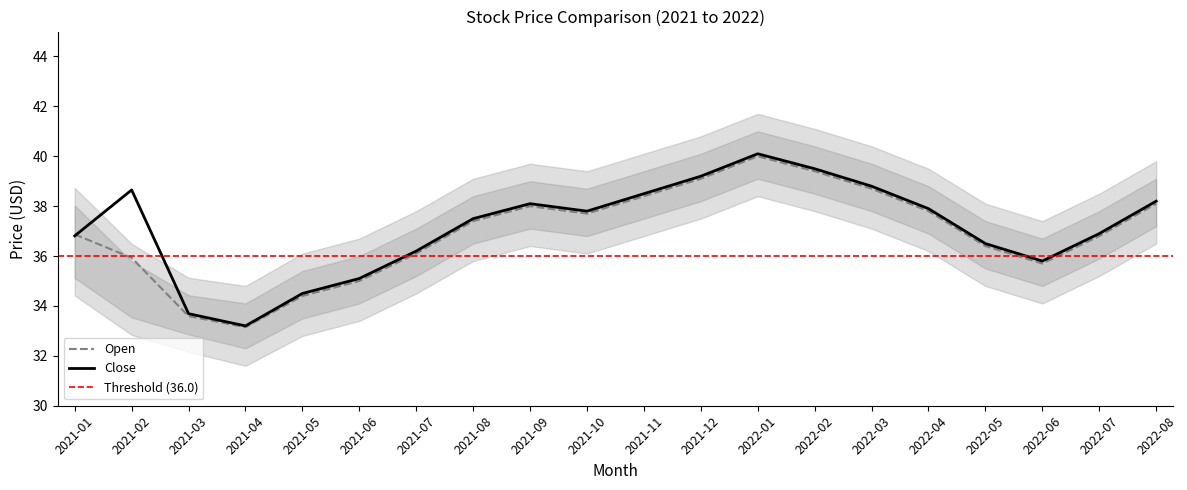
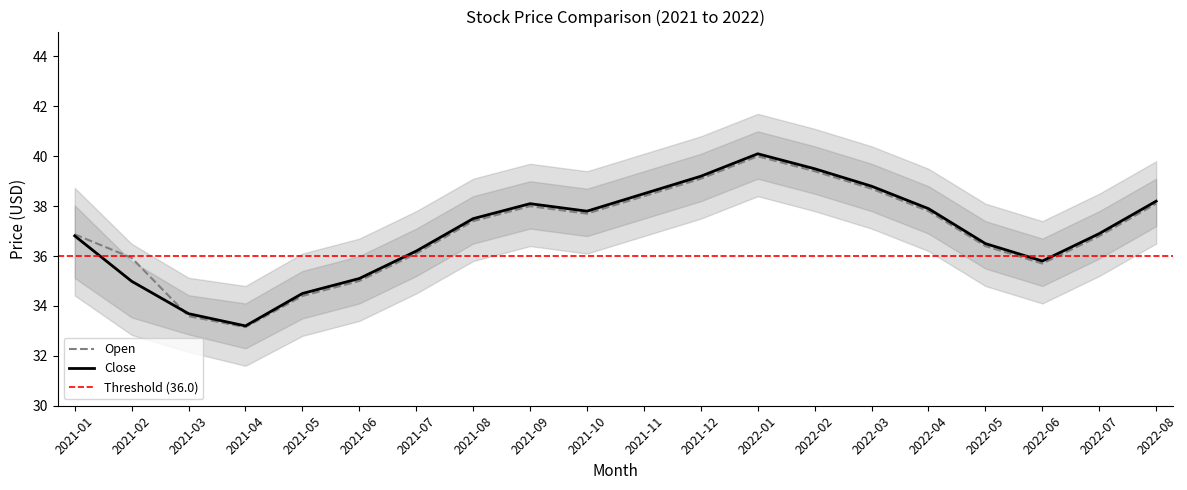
  {
    "Close": {
-     "2021-02": 38.7
+     "2021-02": 35.0
    }
  }
